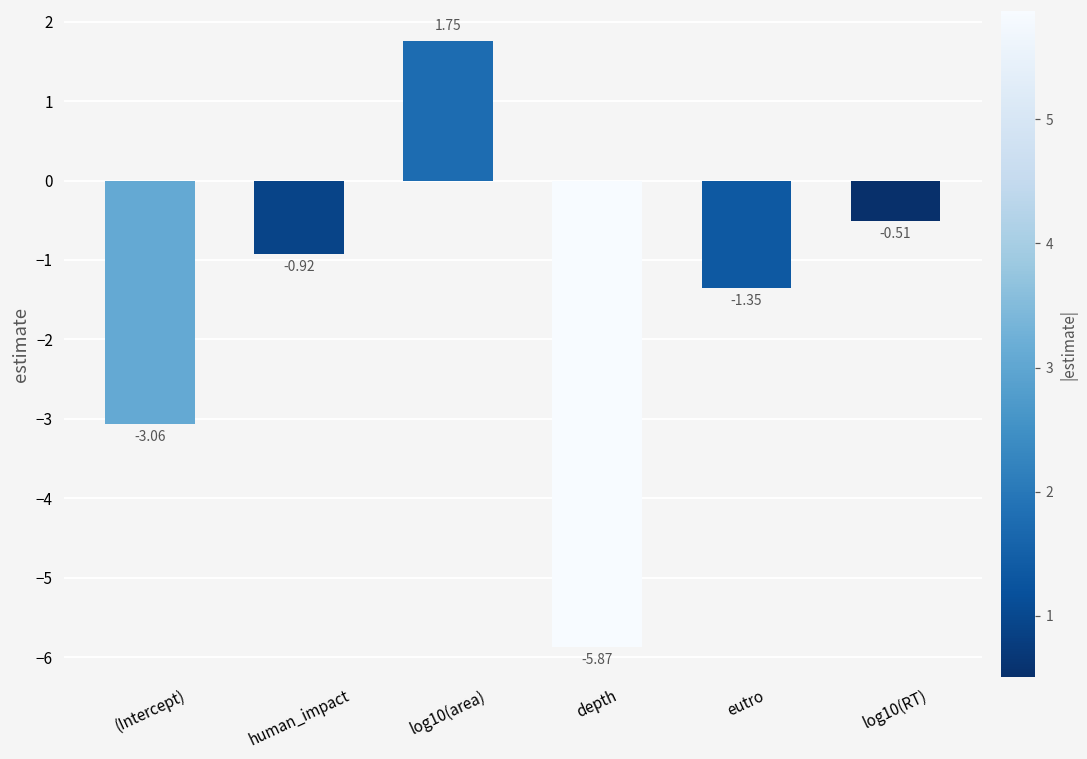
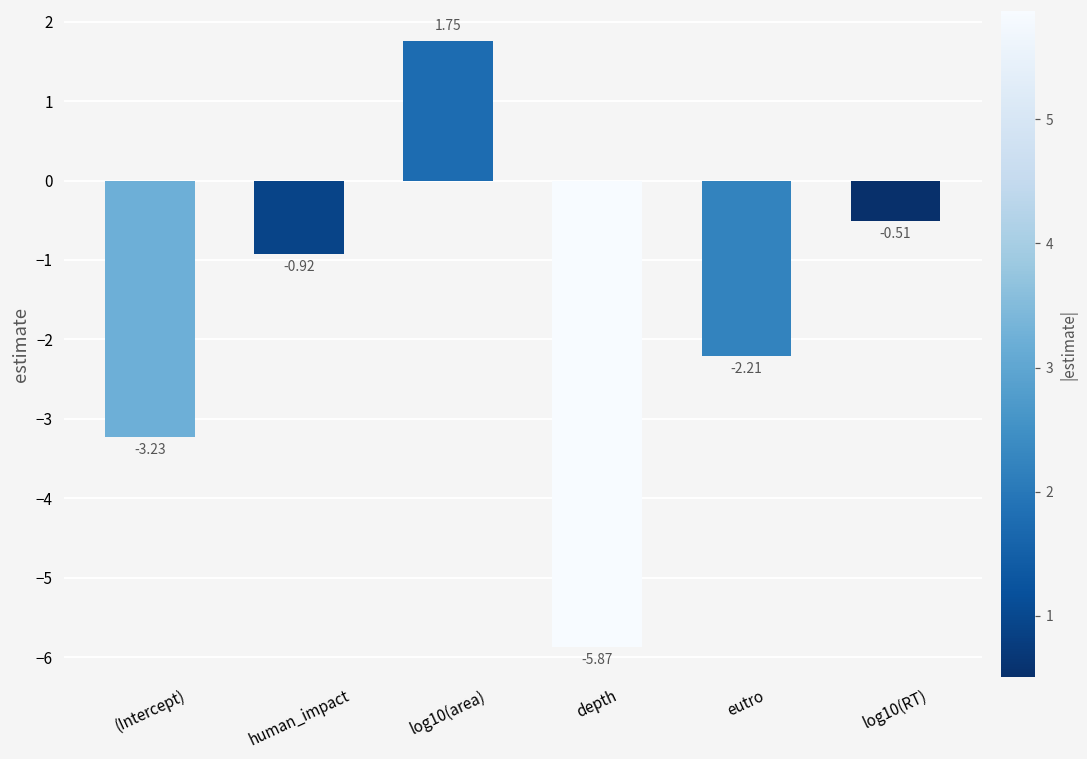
  {
-   "(Intercept)": -3.06,
+   "(Intercept)": -3.23,
    "human_impact": -0.92,
    "log10(area)": 1.75,
    "depth": -5.87,
-   "eutro": -1.35,
+   "eutro": -2.21,
    "log10(RT)": -0.51
  }
